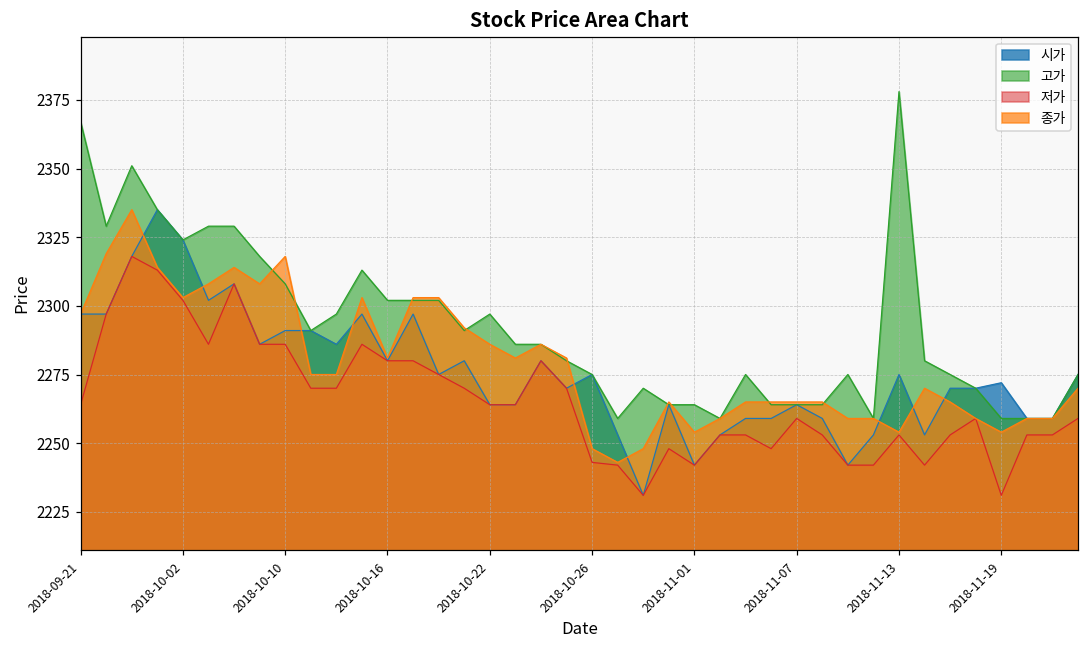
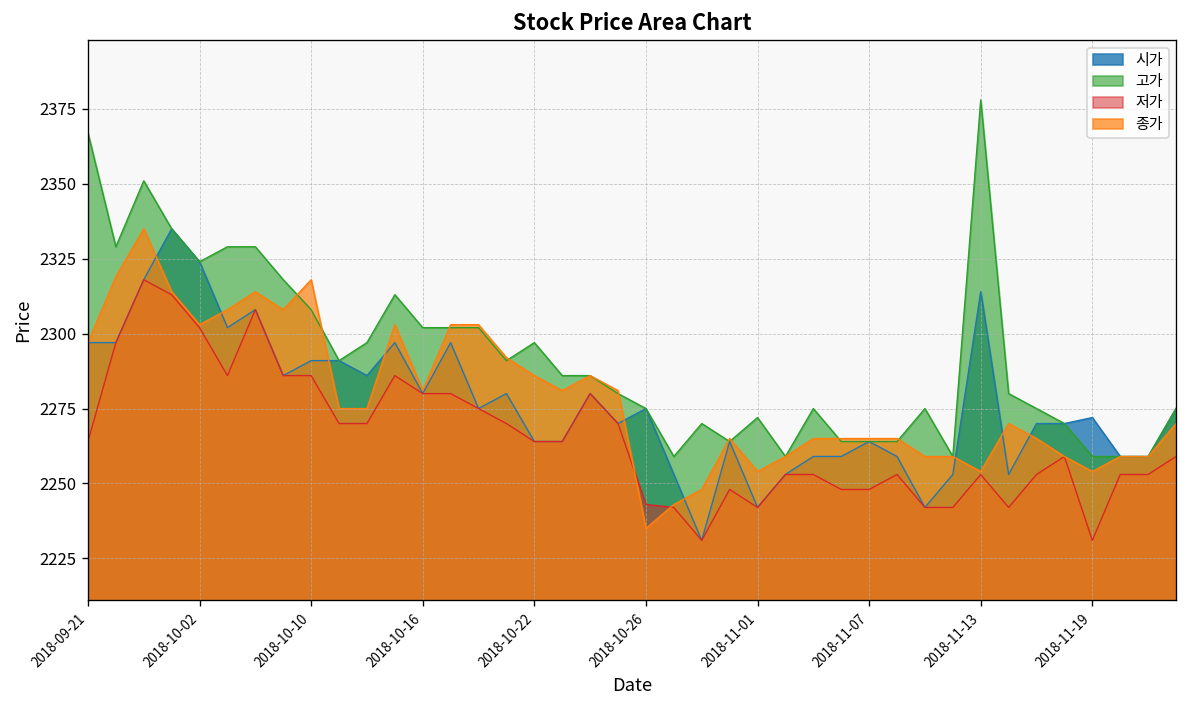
  {
    "시가": {
      "2018-10-10": 2291,
-     "2018-11-13": 2275,
+     "2018-11-13": 2314,
      "2018-11-19": 2272
    },
    "고가": {
      "2018-09-21": 2367,
      "2018-10-10": 2308,
      "2018-10-16": 2302,
      "2018-10-22": 2297,
-     "2018-11-01": 2264,
+     "2018-11-01": 2272,
      "2018-11-13": 2378,
      "2018-11-19": 2259
    },
    "저가": {
      "2018-09-21": 2264,
      "2018-10-10": 2286,
      "2018-10-26": 2243,
-     "2018-11-07": 2259,
+     "2018-11-07": 2248,
      "2018-11-19": 2231
    },
    "종가": {
      "2018-10-10": 2318,
      "2018-10-22": 2286,
-     "2018-10-26": 2248,
+     "2018-10-26": 2235,
      "2018-11-01": 2254,
      "2018-11-19": 2254
    }
  }
